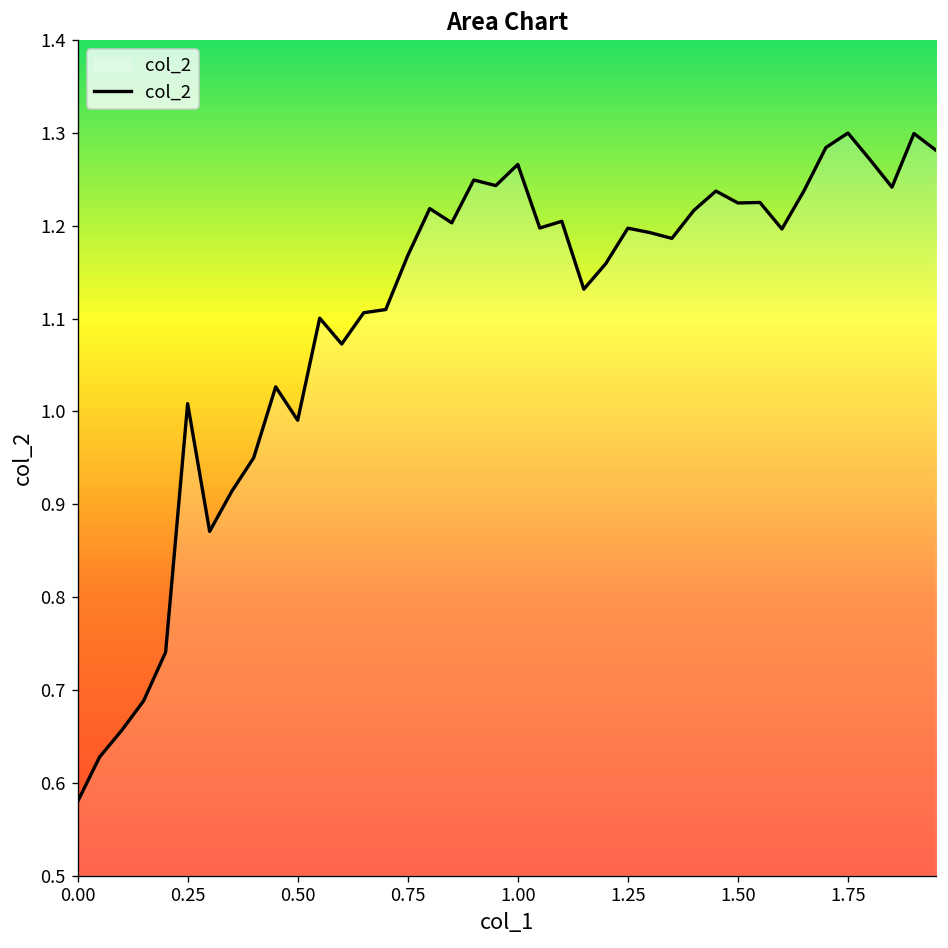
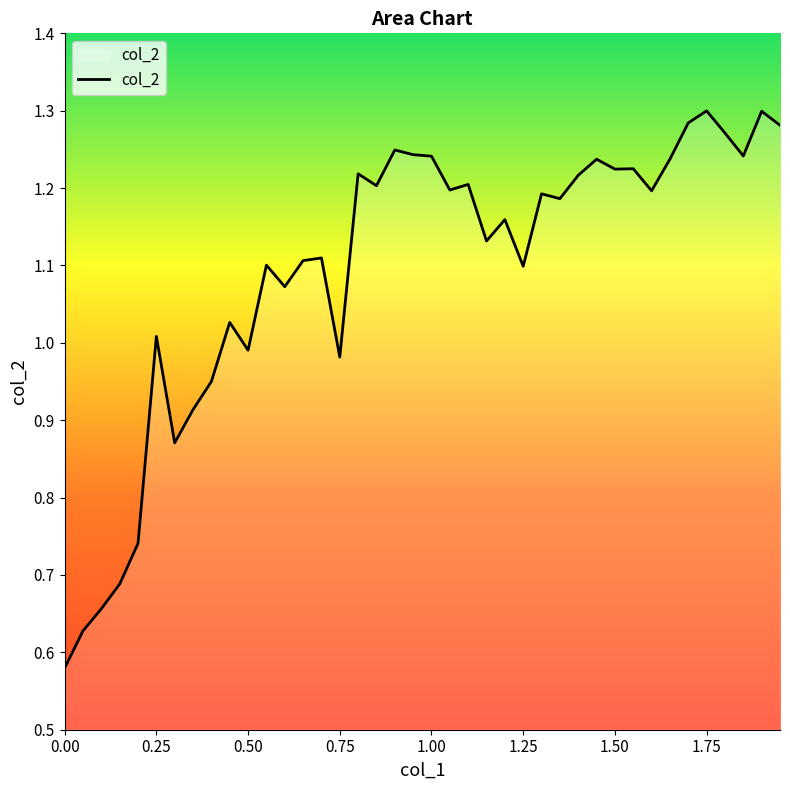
  {
    "0.00": 0.58,
    "0.25": 1.01,
    "0.50": 0.99,
-   "0.75": 1.17,
-   "1.00": 1.27,
-   "1.25": 1.20,
+   "0.75": 0.98,
+   "1.00": 1.24,
+   "1.25": 1.10,
    "1.50": 1.22,
    "1.75": 1.30
  }
